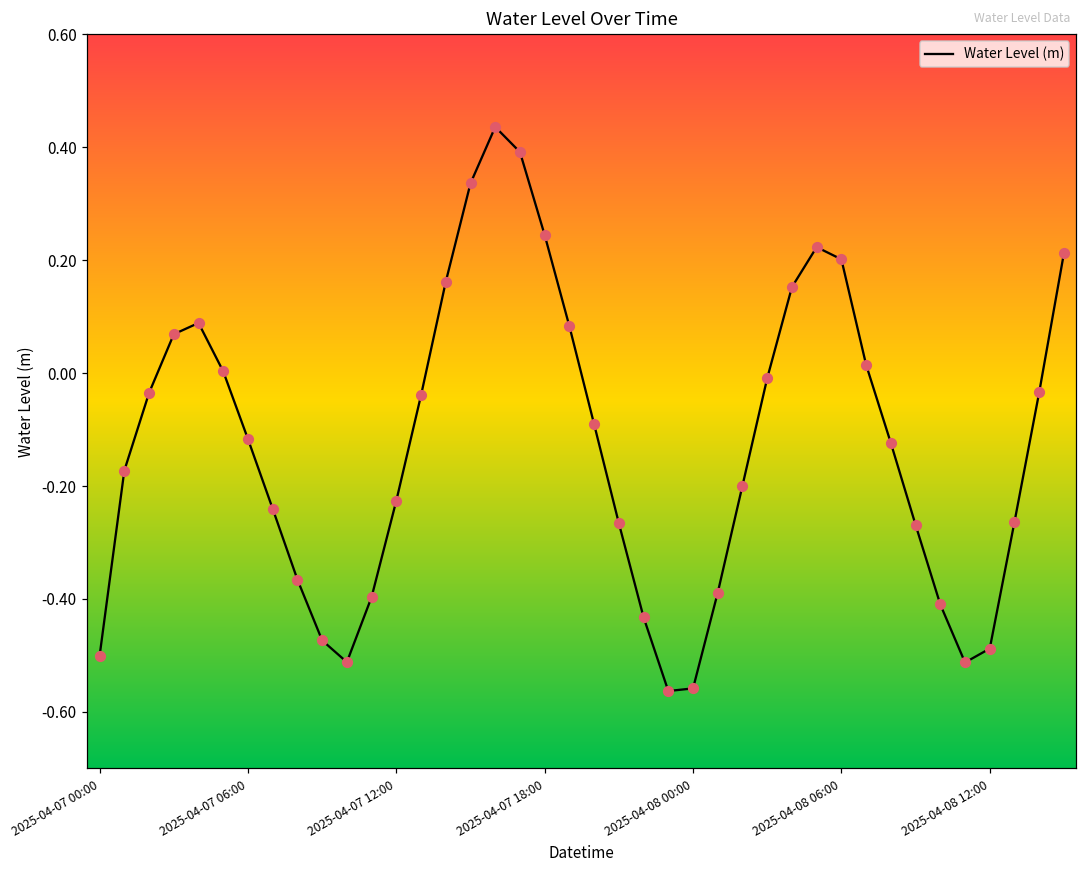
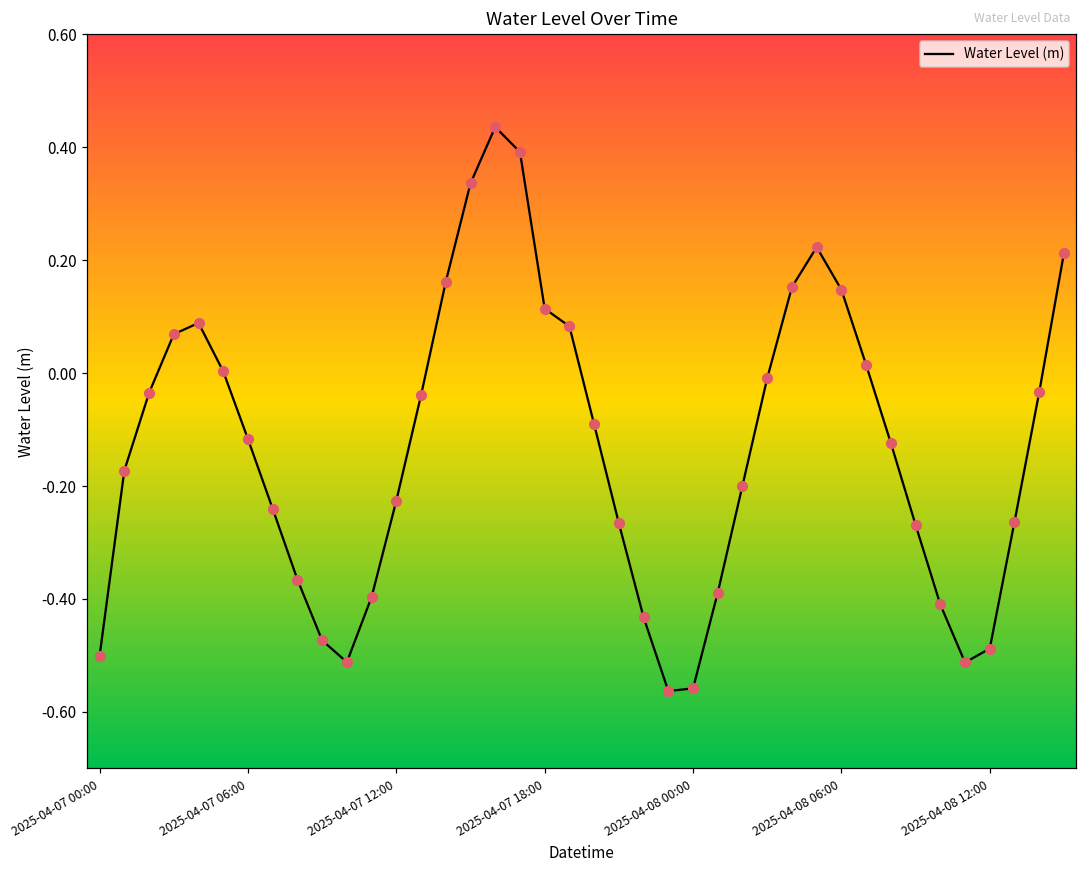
  {
    "2025-04-07 00:00": -0.50,
    "2025-04-07 06:00": -0.12,
    "2025-04-07 12:00": -0.23,
-   "2025-04-07 18:00": 0.24,
+   "2025-04-07 18:00": 0.11,
    "2025-04-08 00:00": -0.56,
-   "2025-04-08 06:00": 0.20,
+   "2025-04-08 06:00": 0.15,
    "2025-04-08 12:00": -0.49
  }
